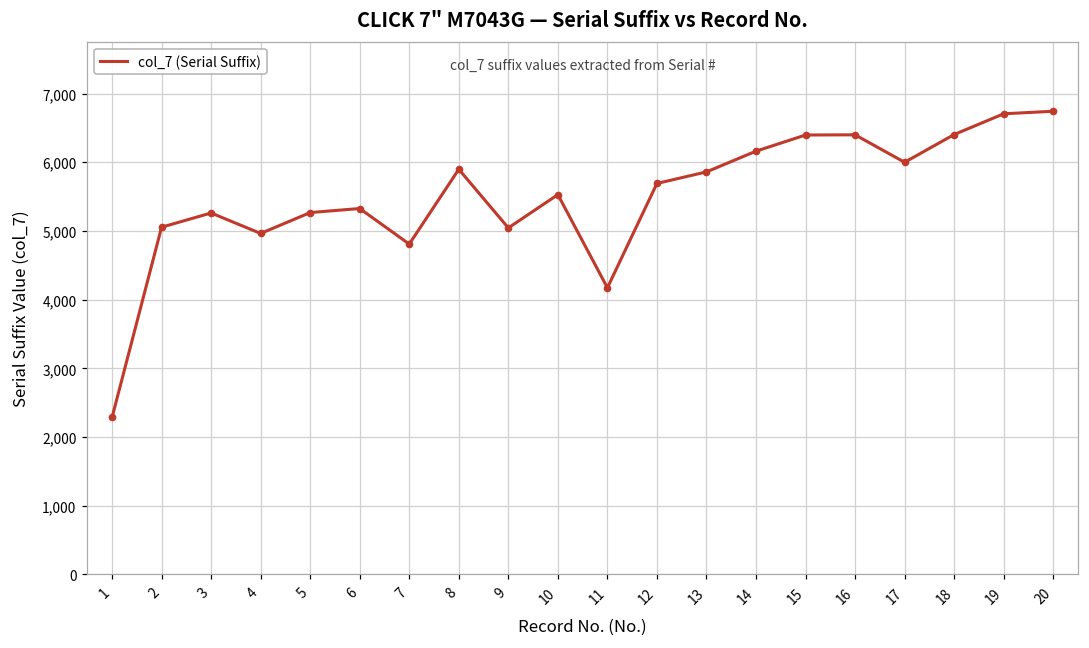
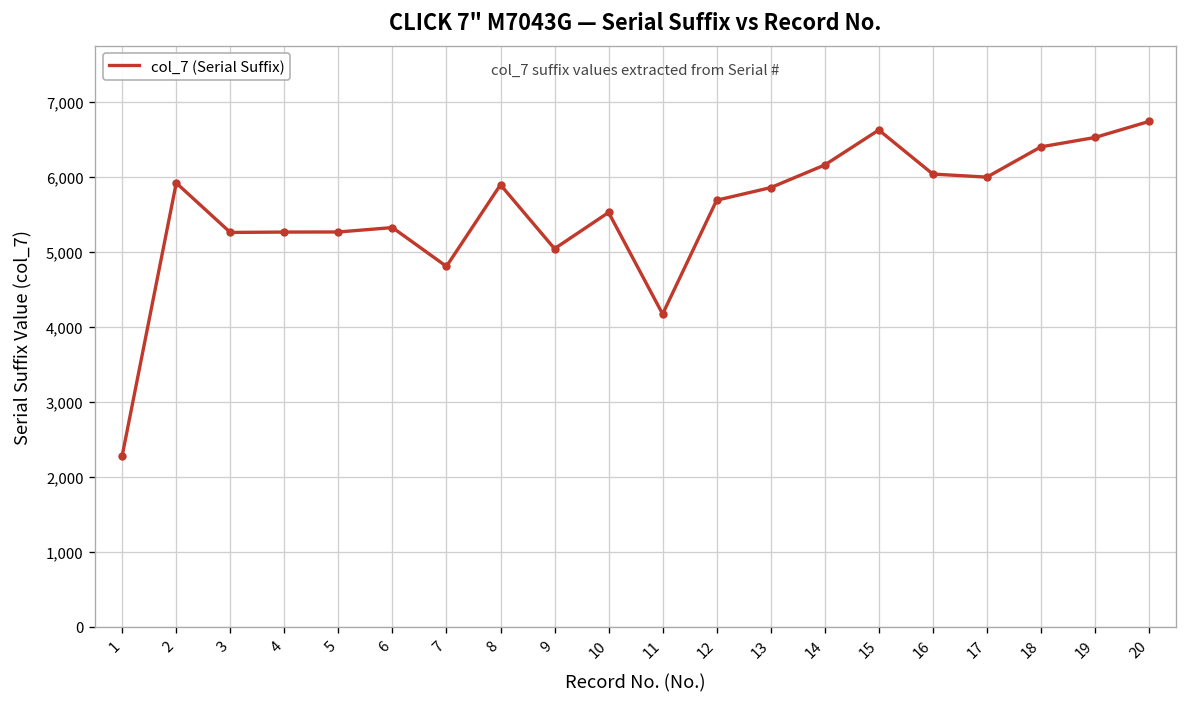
  {
    "1": "2,300",
-   "2": "5,100",
+   "2": "5,900",
    "3": "5,300",
-   "4": "5,000",
+   "4": "5,300",
    "5": "5,300",
    "6": "5,300",
    "7": "4,800",
    "8": "5,900",
    "9": "5,000",
    "10": "5,500",
    "11": "4,200",
    "12": "5,700",
    "13": "5,900",
    "14": "6,200",
-   "15": "6,400",
-   "16": "6,400",
+   "15": "6,600",
+   "16": "6,000",
    "17": "6,000",
    "18": "6,400",
-   "19": "6,700",
+   "19": "6,500",
    "20": "6,700"
  }
